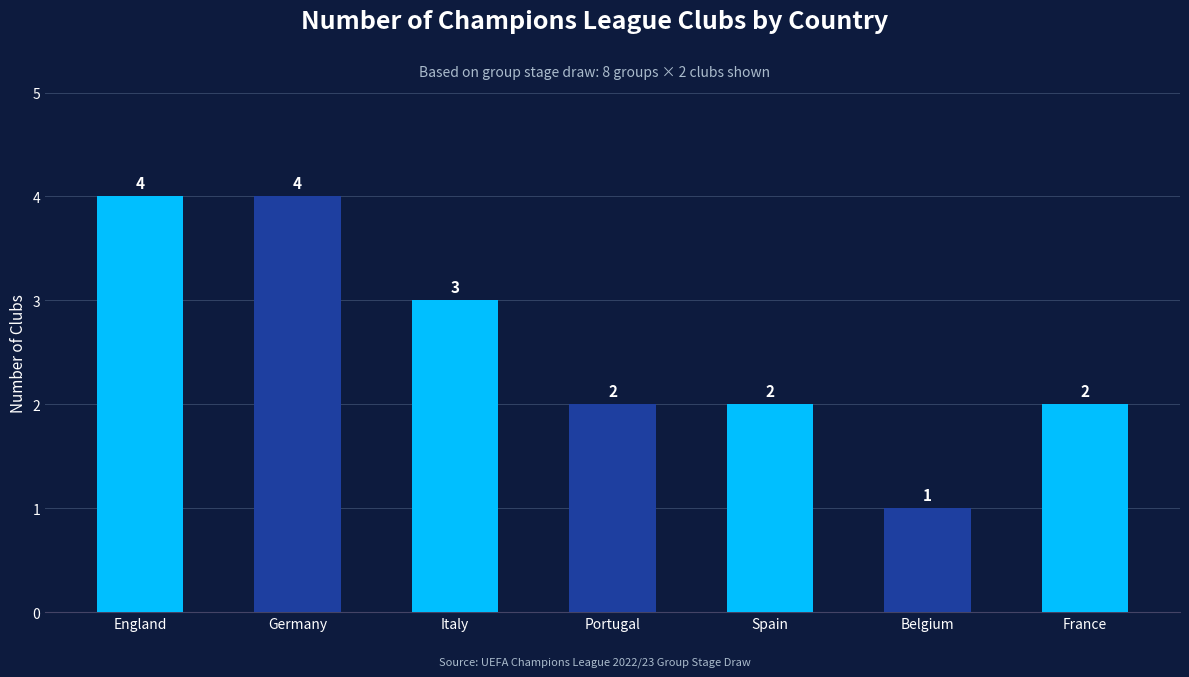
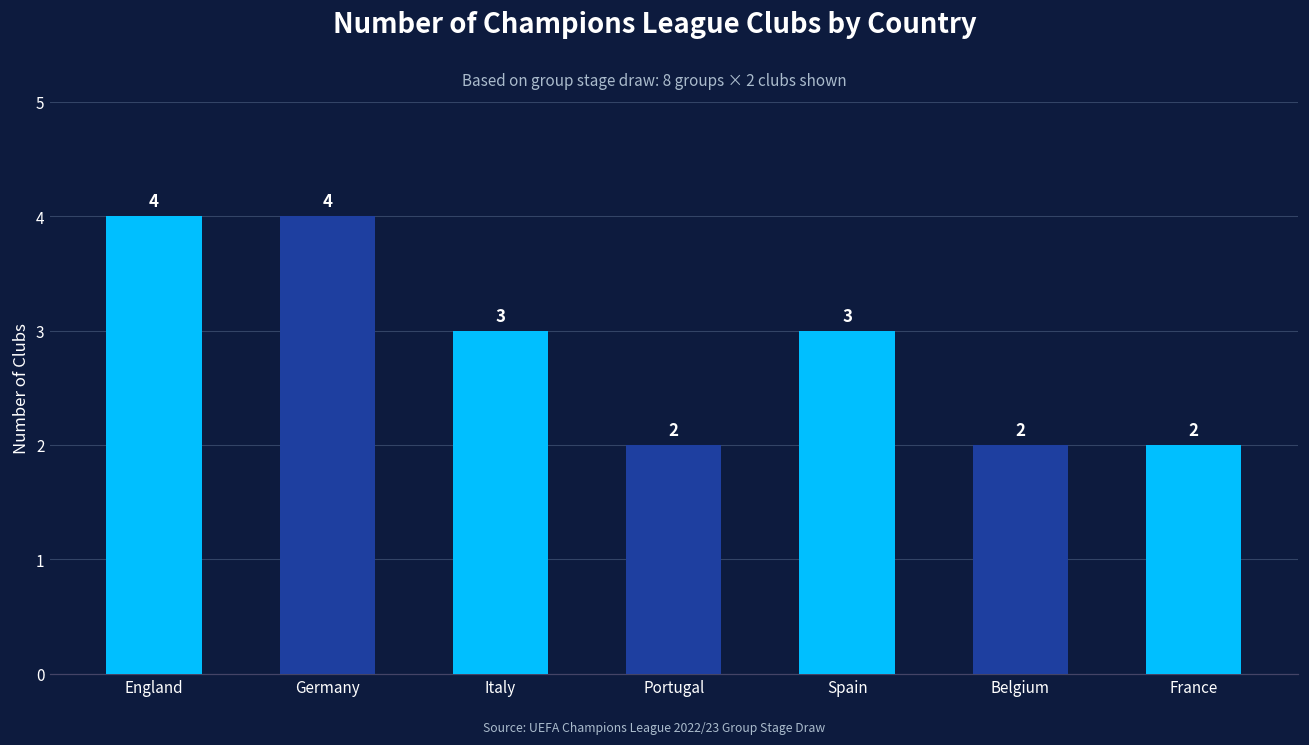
  {
    "England": 4,
    "Germany": 4,
    "Italy": 3,
    "Portugal": 2,
-   "Spain": 2,
-   "Belgium": 1,
+   "Spain": 3,
+   "Belgium": 2,
    "France": 2
  }
